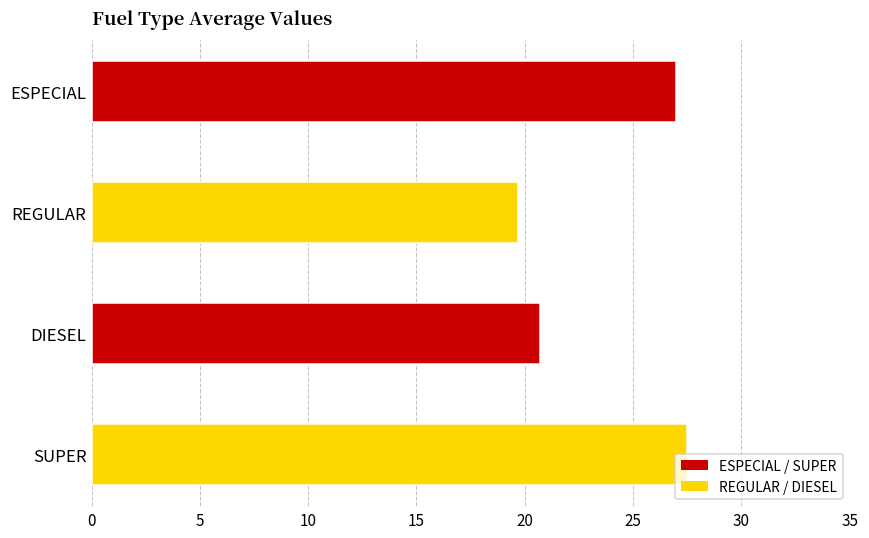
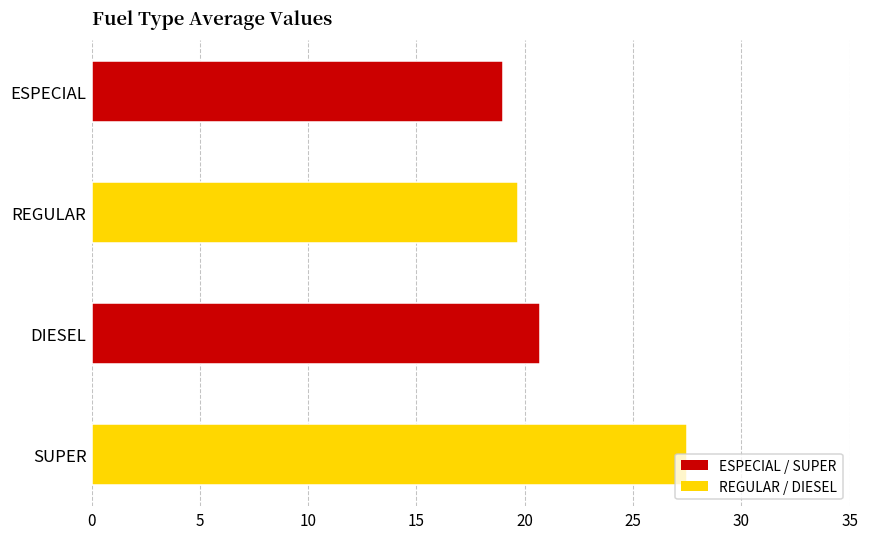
  {
-   "ESPECIAL": 27,
+   "ESPECIAL": 19,
    "REGULAR": 19.7,
    "DIESEL": 20.7
  }
